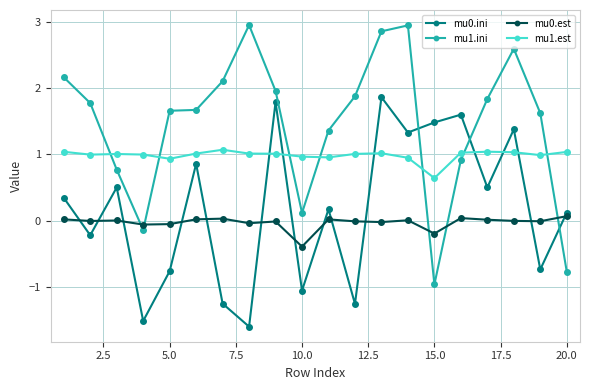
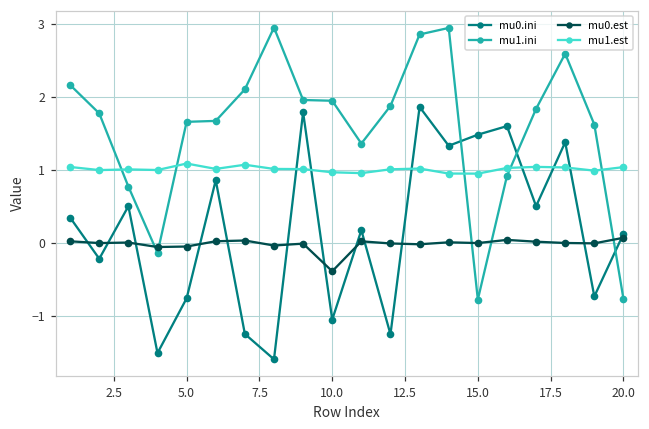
  {
    "mu0.ini": {
      "5.0": -0.8,
      "10.0": -1.1,
      "15.0": 1.5,
      "20.0": 0.1
    },
    "mu1.ini": {
      "5.0": 1.7,
-     "10.0": 0.1,
-     "15.0": -1.0,
+     "10.0": 1.9,
+     "15.0": -0.8,
      "20.0": -0.8
    },
    "mu0.est": {
      "5.0": -0.1,
      "10.0": -0.4,
-     "15.0": -0.2,
+     "15.0": 0.0,
      "20.0": 0.1
    },
    "mu1.est": {
-     "5.0": 0.9,
+     "5.0": 1.1,
      "10.0": 1.0,
-     "15.0": 0.6,
+     "15.0": 0.9,
      "20.0": 1.0
    }
  }
